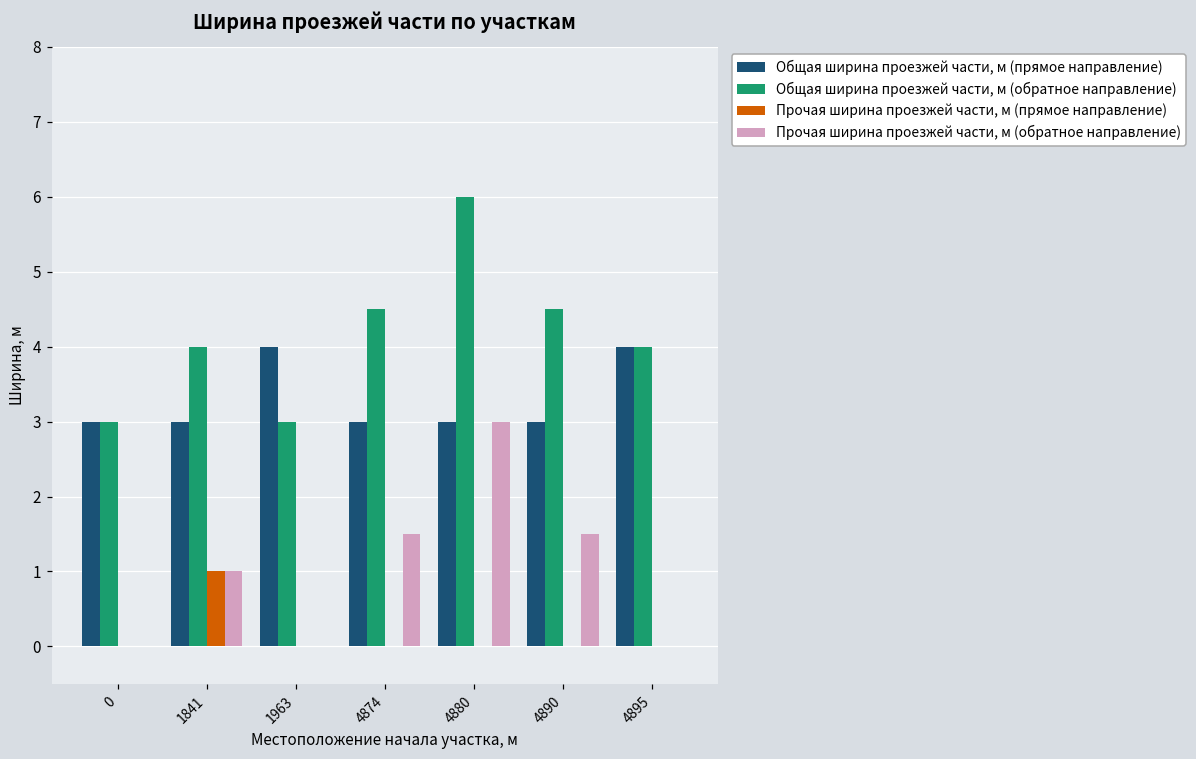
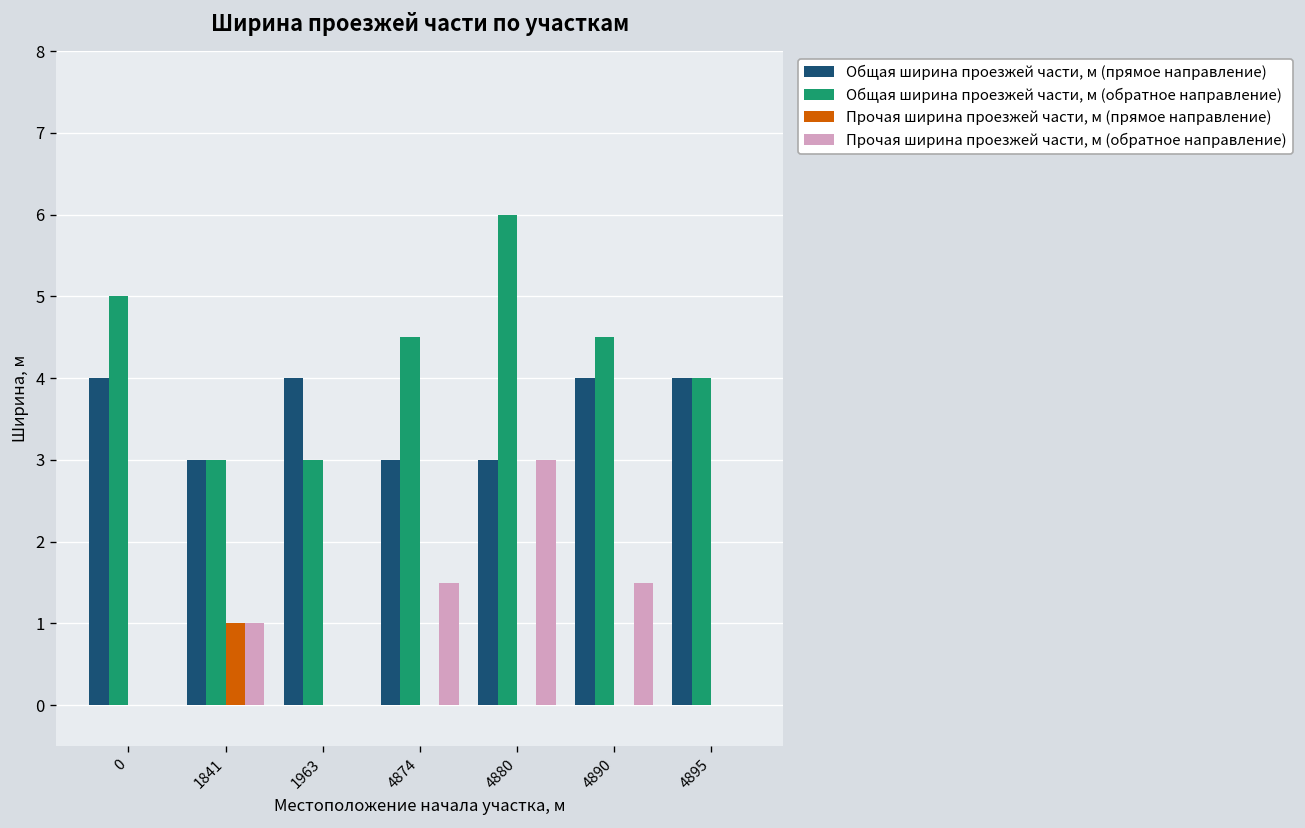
  {
    "Общая ширина проезжей части, м (прямое направление)": {
-     "0": 3,
+     "0": 4,
      "1841": 3,
      "1963": 4,
      "4874": 3,
      "4880": 3,
-     "4890": 3,
+     "4890": 4,
      "4895": 4
    },
    "Общая ширина проезжей части, м (обратное направление)": {
-     "0": 3,
-     "1841": 4,
+     "0": 5,
+     "1841": 3,
      "1963": 3,
      "4874": 4.5,
      "4880": 6,
      "4890": 4.5,
      "4895": 4
    },
    "Прочая ширина проезжей части, м (прямое направление)": {
      "0": 0,
      "1841": 1,
      "1963": 0,
      "4874": 0,
      "4880": 0,
      "4890": 0,
      "4895": 0
    },
    "Прочая ширина проезжей части, м (обратное направление)": {
      "0": 0,
      "1841": 1,
      "1963": 0,
      "4874": 1.5,
      "4880": 3,
      "4890": 1.5,
      "4895": 0
    }
  }
